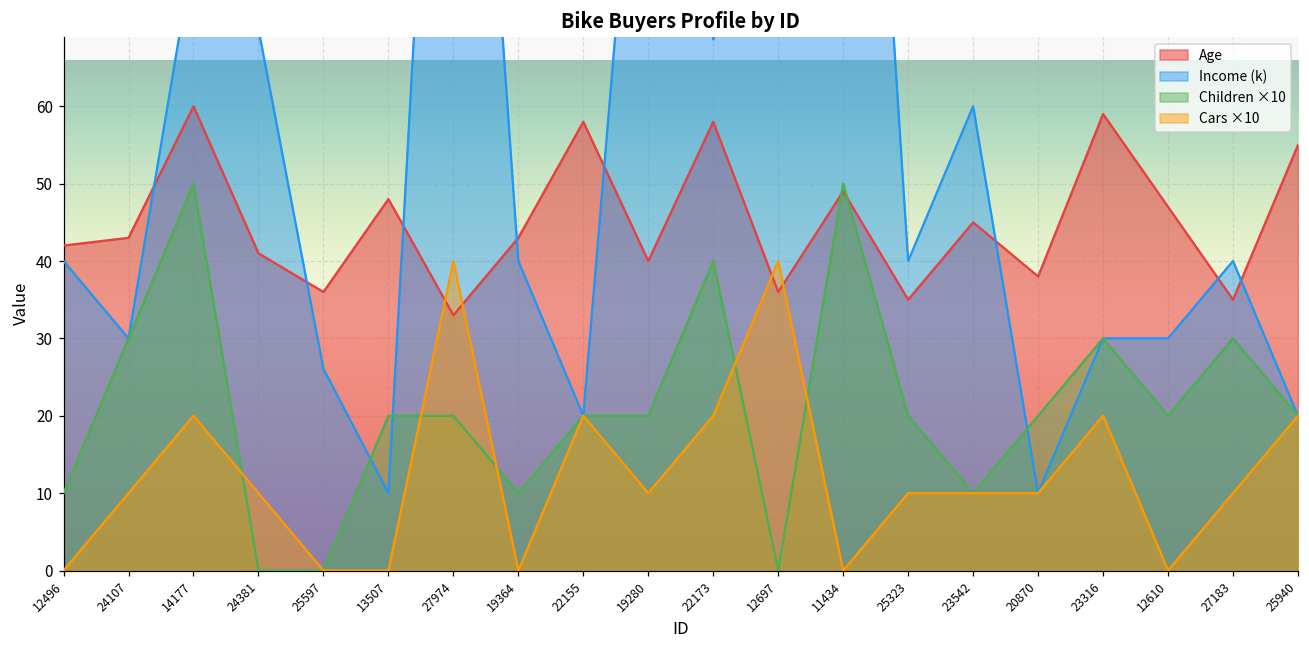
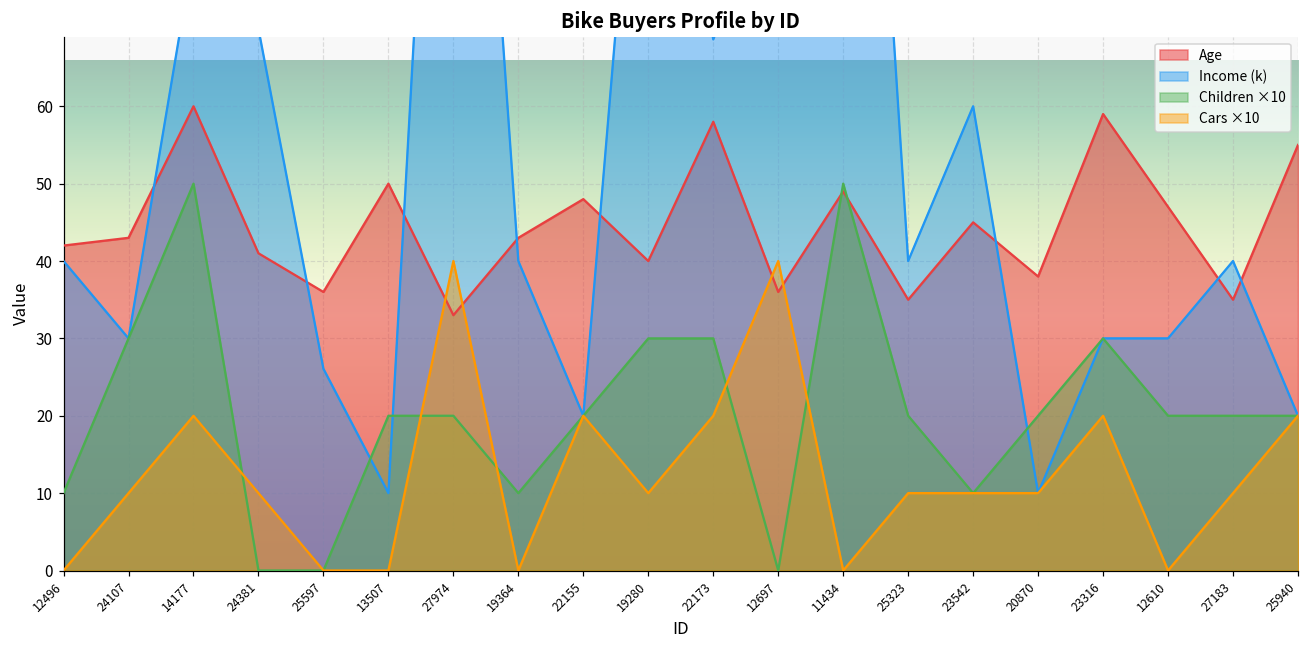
  {
    "Age": {
      "12496": 42,
      "24107": 43,
      "14177": 60,
      "24381": 41,
      "25597": 36,
-     "13507": 48,
+     "13507": 50,
      "27974": 33,
      "19364": 43,
-     "22155": 58,
+     "22155": 48,
      "19280": 40,
      "22173": 58,
      "12697": 36,
      "11434": 49,
      "25323": 35,
      "23542": 45,
      "20870": 38,
      "23316": 59,
      "12610": 47,
      "27183": 35,
      "25940": 55
    },
    "Income (k)": {
      "12496": 40,
      "25597": 26,
      "13507": 10,
      "19364": 40,
      "22173": 69,
      "25323": 40,
      "23542": 60,
      "12610": 30,
      "27183": 40
    },
    "Children ×10": {
      "12496": 10,
      "14177": 50,
      "24381": 0,
      "13507": 20,
      "27974": 20,
      "19364": 10,
-     "19280": 20,
-     "22173": 40,
+     "19280": 30,
+     "22173": 30,
      "12697": 0,
      "11434": 50,
      "25323": 20,
      "20870": 20,
      "12610": 20,
-     "27183": 30
+     "27183": 20
    },
    "Cars ×10": {
      "12496": 0,
      "24107": 10,
      "14177": 20,
      "24381": 10,
      "13507": 0,
      "27974": 40,
      "19364": 0,
      "19280": 10,
      "22173": 20,
      "12697": 40,
      "11434": 0,
      "25323": 10,
      "23316": 20,
      "12610": 0,
      "27183": 10
    }
  }
